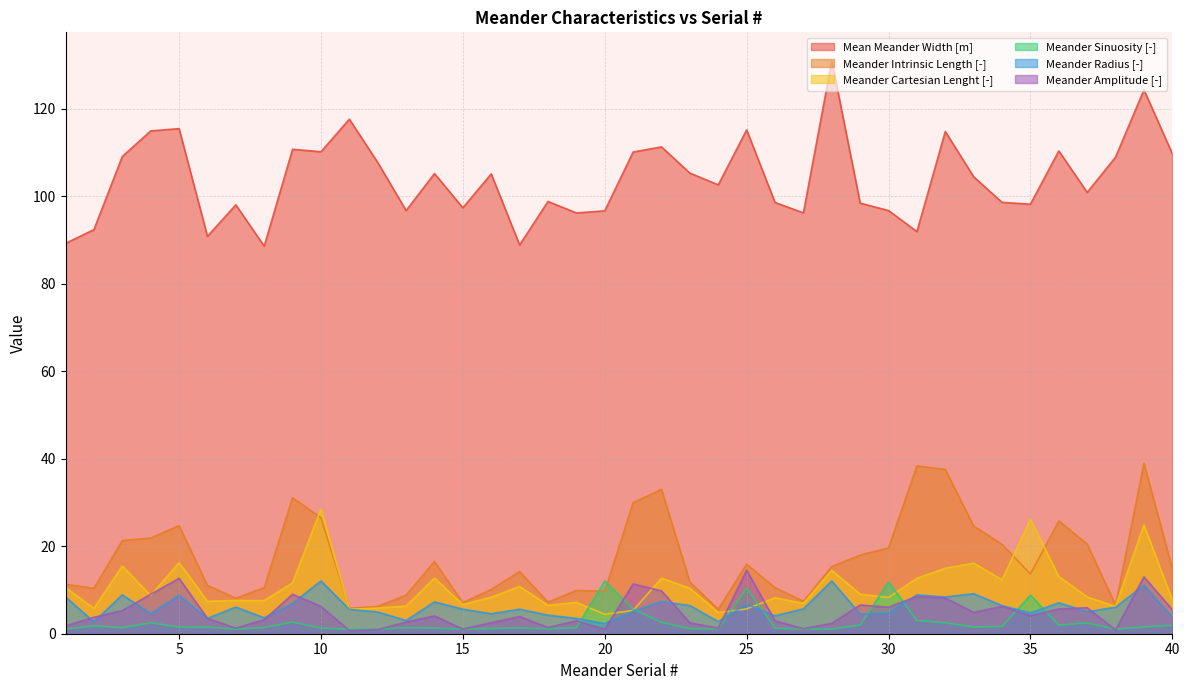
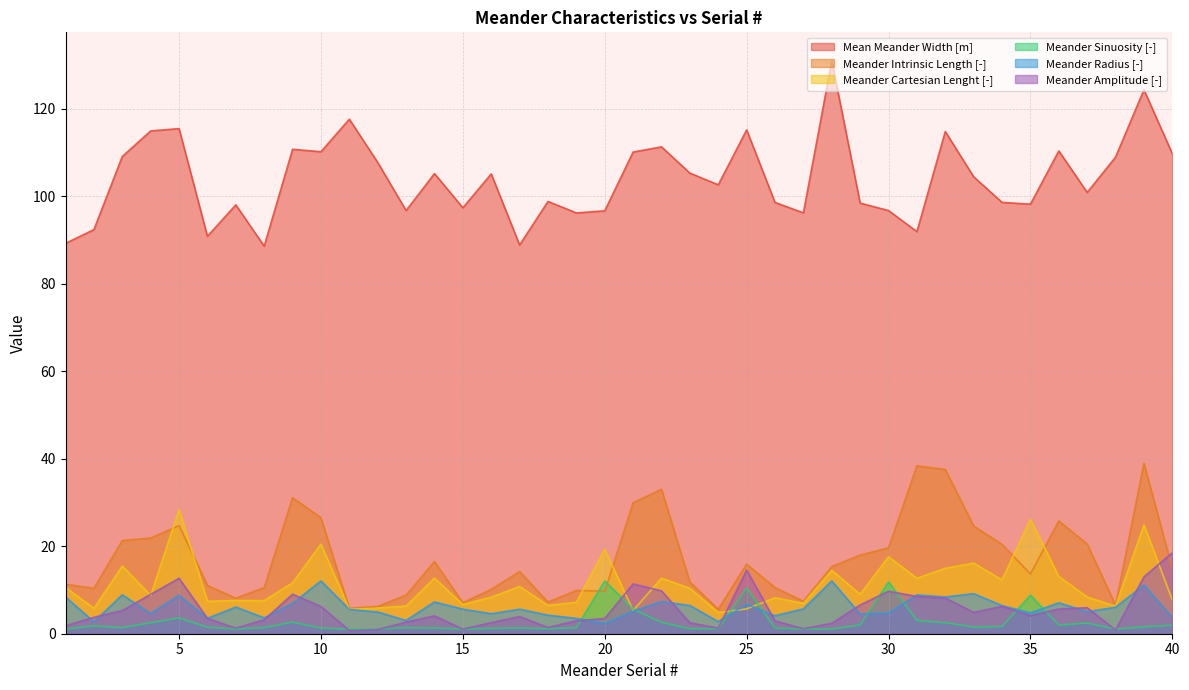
  {
    "Meander Cartesian Lenght [-]": {
-     "5": 16,
-     "10": 29,
-     "20": 4,
+     "5": 28,
+     "10": 20,
+     "20": 19,
      "25": 6,
-     "30": 8,
+     "30": 18,
      "35": 26,
      "40": 8
    },
    "Meander Sinuosity [-]": {
-     "5": 2,
+     "5": 4,
      "10": 1,
      "20": 12,
      "25": 10,
      "30": 12,
      "35": 9,
      "40": 2
    },
    "Meander Radius [-]": {
      "5": 9,
      "10": 12,
      "15": 6,
      "20": 2,
      "25": 7,
      "30": 5,
      "35": 5,
      "40": 4
    },
    "Meander Amplitude [-]": {
      "5": 13,
      "10": 6,
-     "20": 1,
+     "20": 3,
      "25": 15,
-     "30": 6,
+     "30": 10,
      "35": 4,
-     "40": 6
+     "40": 19
    }
  }
